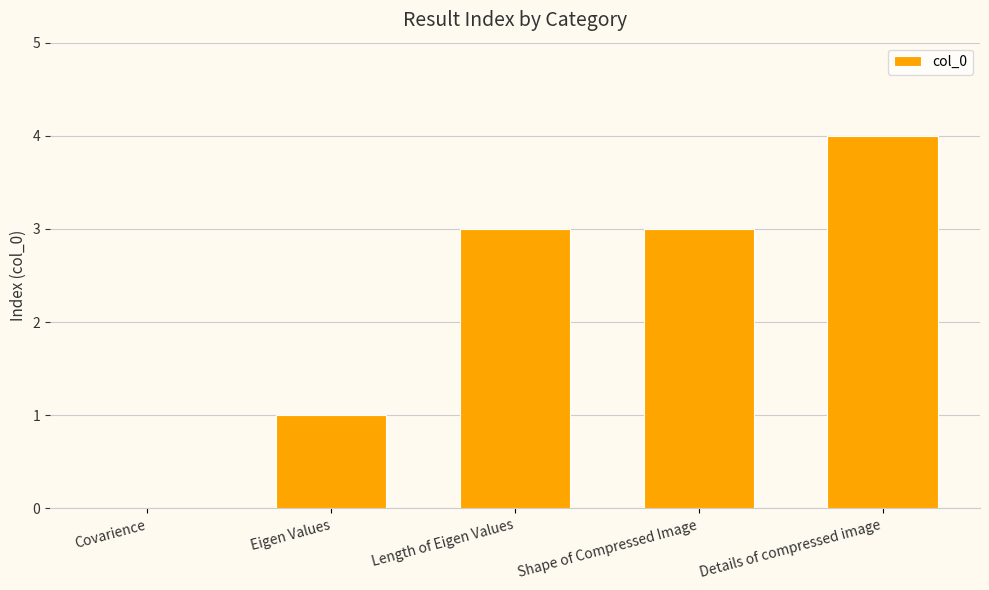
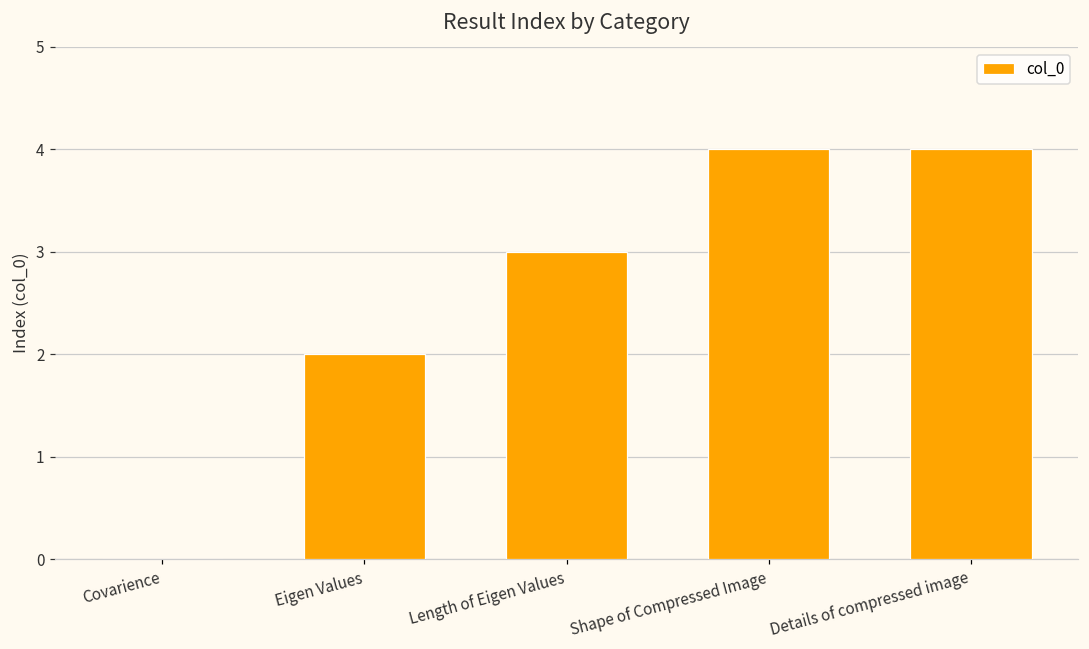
  {
    "Covarience": 0,
-   "Eigen Values": 1,
+   "Eigen Values": 2,
    "Length of Eigen Values": 3,
-   "Shape of Compressed Image": 3,
+   "Shape of Compressed Image": 4,
    "Details of compressed image": 4
  }
